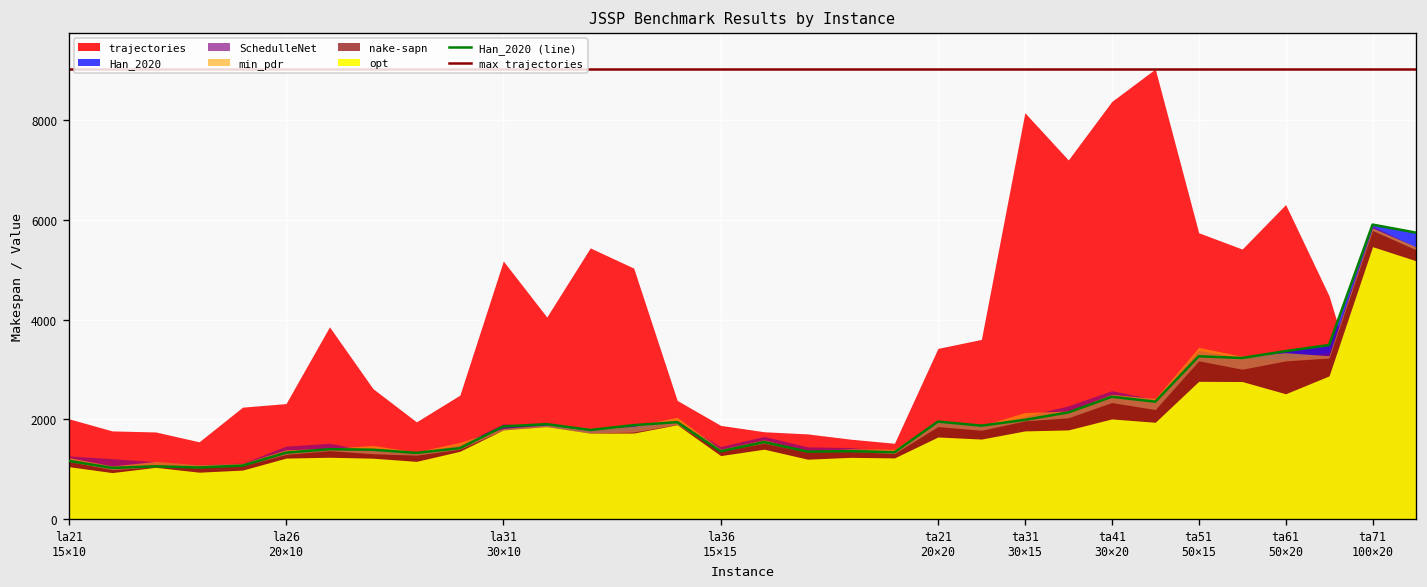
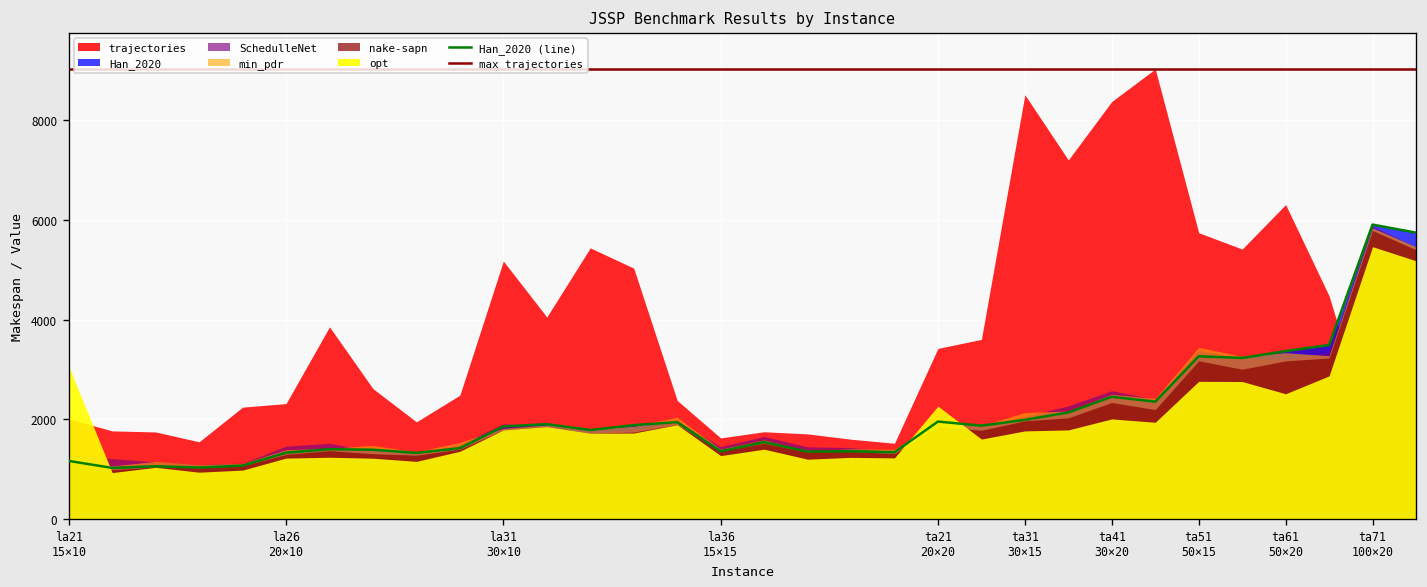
  {
    "trajectories": {
      "la21 15×10": 2000,
      "la26 20×10": 2300,
      "la31 30×10": 5200,
-     "la36 15×15": 1900,
+     "la36 15×15": 1600,
      "ta21 20×20": 3400,
-     "ta31 30×15": 8200,
+     "ta31 30×15": 8500,
      "ta41 30×20": 8400,
      "ta51 50×15": 5700,
      "ta61 50×20": 6300,
      "ta71 100×20": 1600
    },
    "Han_2020": {
      "ta51 50×15": 3300
    },
    "SchedulleNet": {
      "la26 20×10": 1500,
      "ta31 30×15": 2100,
      "ta41 30×20": 2600
    },
    "min_pdr": {
      "ta31 30×15": 2100
    },
    "nake-sapn": {
      "ta21 20×20": 1900,
      "ta41 30×20": 2300,
      "ta51 50×15": 3200
    },
    "opt": {
-     "la21 15×10": 1000,
+     "la21 15×10": 3100,
      "la26 20×10": 1200,
      "la36 15×15": 1300,
-     "ta21 20×20": 1600,
+     "ta21 20×20": 2300,
      "ta31 30×15": 1800,
      "ta41 30×20": 2000,
      "ta51 50×15": 2800,
      "ta61 50×20": 2500,
      "ta71 100×20": 5500
    }
  }
